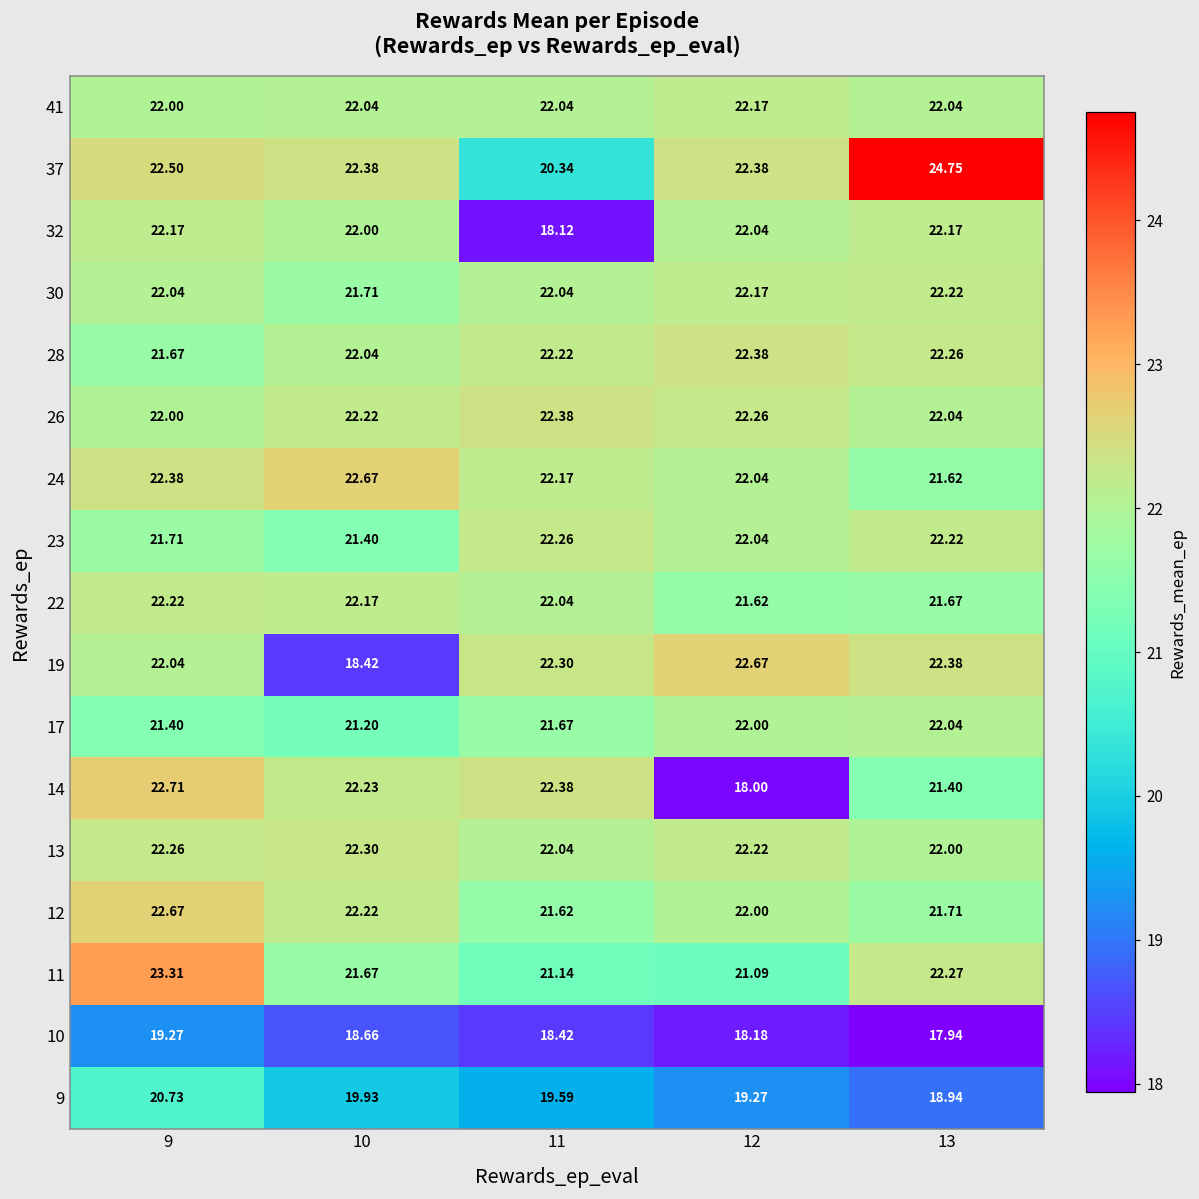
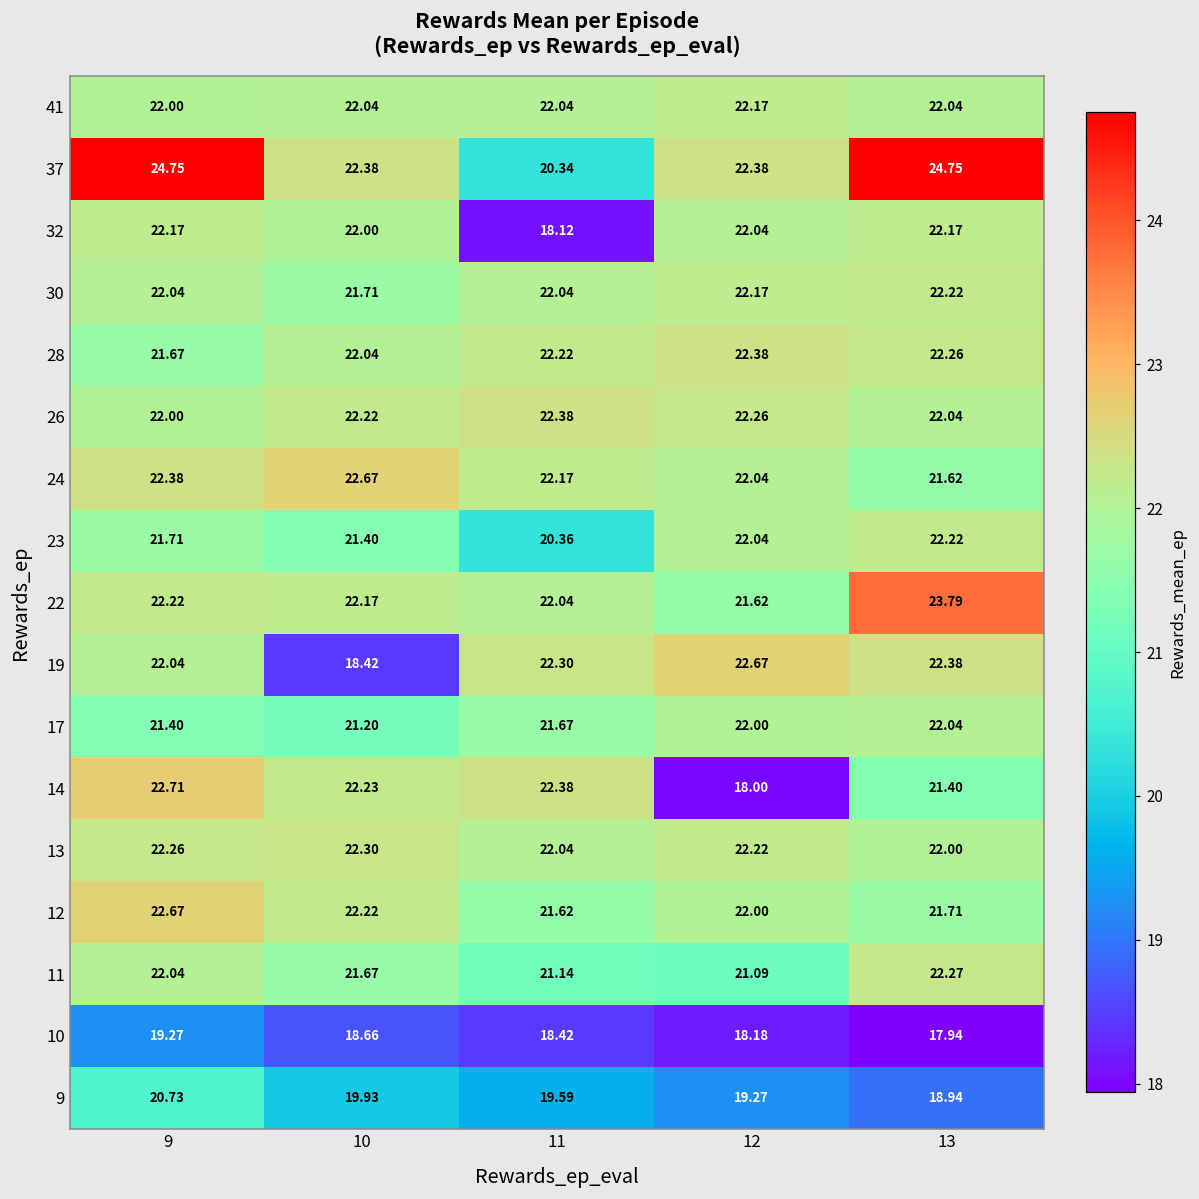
  {
    "41": {
      "9": 22.00,
      "10": 22.04,
      "11": 22.04,
      "12": 22.17,
      "13": 22.04
    },
    "37": {
-     "9": 22.50,
+     "9": 24.75,
      "10": 22.38,
      "11": 20.34,
      "12": 22.38,
      "13": 24.75
    },
    "32": {
      "9": 22.17,
      "10": 22.00,
      "11": 18.12,
      "12": 22.04,
      "13": 22.17
    },
    "30": {
      "9": 22.04,
      "10": 21.71,
      "11": 22.04,
      "12": 22.17,
      "13": 22.22
    },
    "28": {
      "9": 21.67,
      "10": 22.04,
      "11": 22.22,
      "12": 22.38,
      "13": 22.26
    },
    "26": {
      "9": 22.00,
      "10": 22.22,
      "11": 22.38,
      "12": 22.26,
      "13": 22.04
    },
    "24": {
      "9": 22.38,
      "10": 22.67,
      "11": 22.17,
      "12": 22.04,
      "13": 21.62
    },
    "23": {
      "9": 21.71,
      "10": 21.40,
-     "11": 22.26,
+     "11": 20.36,
      "12": 22.04,
      "13": 22.22
    },
    "22": {
      "9": 22.22,
      "10": 22.17,
      "11": 22.04,
      "12": 21.62,
-     "13": 21.67
+     "13": 23.79
    },
    "19": {
      "9": 22.04,
      "10": 18.42,
      "11": 22.30,
      "12": 22.67,
      "13": 22.38
    },
    "17": {
      "9": 21.40,
      "10": 21.20,
      "11": 21.67,
      "12": 22.00,
      "13": 22.04
    },
    "14": {
      "9": 22.71,
      "10": 22.23,
      "11": 22.38,
      "12": 18.00,
      "13": 21.40
    },
    "13": {
      "9": 22.26,
      "10": 22.30,
      "11": 22.04,
      "12": 22.22,
      "13": 22.00
    },
    "12": {
      "9": 22.67,
      "10": 22.22,
      "11": 21.62,
      "12": 22.00,
      "13": 21.71
    },
    "11": {
-     "9": 23.31,
+     "9": 22.04,
      "10": 21.67,
      "11": 21.14,
      "12": 21.09,
      "13": 22.27
    },
    "10": {
      "9": 19.27,
      "10": 18.66,
      "11": 18.42,
      "12": 18.18,
      "13": 17.94
    },
    "9": {
      "9": 20.73,
      "10": 19.93,
      "11": 19.59,
      "12": 19.27,
      "13": 18.94
    }
  }
